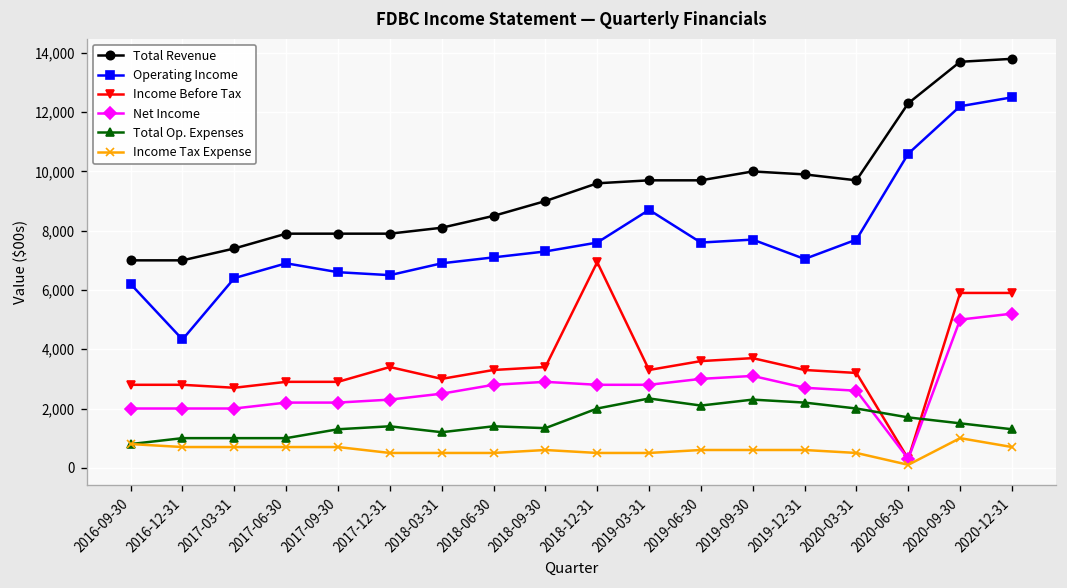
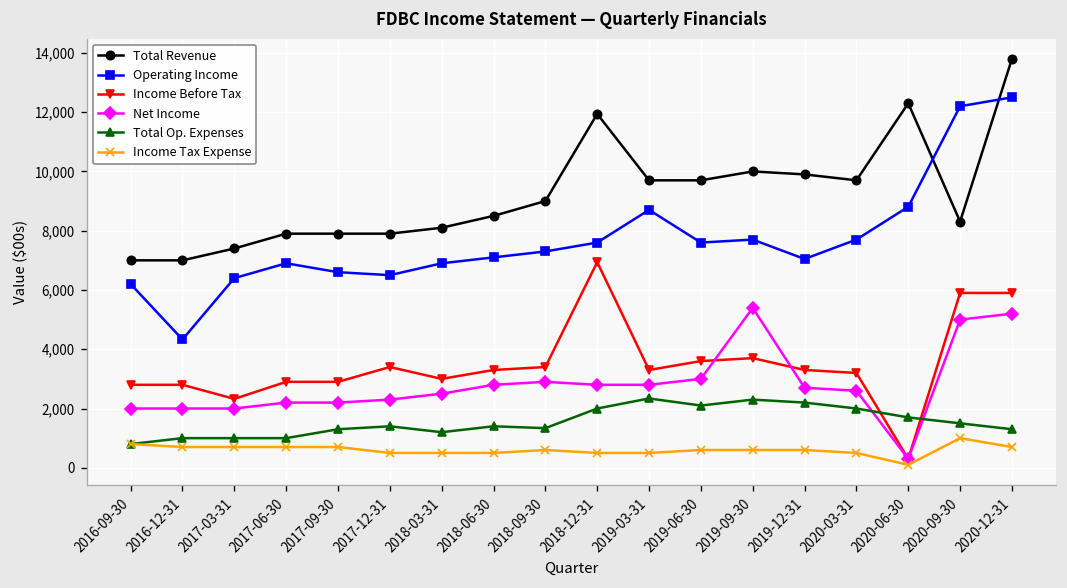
  {
    "Total Revenue": {
      "2016-09-30": "7,000",
      "2016-12-31": "7,000",
      "2017-03-31": "7,400",
      "2017-06-30": "7,900",
      "2017-09-30": "7,900",
      "2017-12-31": "7,900",
      "2018-03-31": "8,100",
      "2018-06-30": "8,500",
      "2018-09-30": "9,000",
-     "2018-12-31": "9,600",
+     "2018-12-31": "11,900",
      "2019-03-31": "9,700",
      "2019-06-30": "9,700",
      "2019-09-30": "10,000",
      "2019-12-31": "9,900",
      "2020-03-31": "9,700",
      "2020-06-30": "12,300",
-     "2020-09-30": "13,700",
+     "2020-09-30": "8,300",
      "2020-12-31": "13,800"
    },
    "Operating Income": {
      "2016-09-30": "6,200",
      "2016-12-31": "4,300",
      "2017-03-31": "6,400",
      "2017-06-30": "6,900",
      "2017-09-30": "6,600",
      "2017-12-31": "6,500",
      "2018-03-31": "6,900",
      "2018-06-30": "7,100",
      "2018-09-30": "7,300",
      "2018-12-31": "7,600",
      "2019-03-31": "8,700",
      "2019-06-30": "7,600",
      "2019-09-30": "7,700",
      "2019-12-31": "7,000",
      "2020-03-31": "7,700",
-     "2020-06-30": "10,600",
+     "2020-06-30": "8,800",
      "2020-09-30": "12,200",
      "2020-12-31": "12,500"
    },
    "Income Before Tax": {
      "2016-09-30": "2,800",
      "2016-12-31": "2,800",
-     "2017-03-31": "2,700",
+     "2017-03-31": "2,300",
      "2017-06-30": "2,900",
      "2017-09-30": "2,900",
      "2017-12-31": "3,400",
      "2018-03-31": "3,000",
      "2018-06-30": "3,300",
      "2018-09-30": "3,400",
      "2018-12-31": "6,900",
      "2019-03-31": "3,300",
      "2019-06-30": "3,600",
      "2019-09-30": "3,700",
      "2019-12-31": "3,300",
      "2020-03-31": "3,200",
      "2020-09-30": "5,900",
      "2020-12-31": "5,900"
    },
    "Net Income": {
      "2016-09-30": "2,000",
      "2016-12-31": "2,000",
      "2017-03-31": "2,000",
      "2017-06-30": "2,200",
      "2017-09-30": "2,200",
      "2017-12-31": "2,300",
      "2018-03-31": "2,500",
      "2018-06-30": "2,800",
      "2018-09-30": "2,900",
      "2018-12-31": "2,800",
      "2019-03-31": "2,800",
      "2019-06-30": "3,000",
-     "2019-09-30": "3,100",
+     "2019-09-30": "5,400",
      "2019-12-31": "2,700",
      "2020-03-31": "2,600",
      "2020-09-30": "5,000",
      "2020-12-31": "5,200"
    },
    "Total Op. Expenses": {
      "2016-12-31": "1,000",
      "2017-03-31": "1,000",
      "2017-06-30": "1,000",
      "2017-09-30": "1,300",
      "2017-12-31": "1,400",
      "2018-03-31": "1,200",
      "2018-06-30": "1,400",
      "2018-09-30": "1,300",
      "2018-12-31": "2,000",
      "2019-03-31": "2,300",
      "2019-06-30": "2,100",
      "2019-09-30": "2,300",
      "2019-12-31": "2,200",
      "2020-03-31": "2,000",
      "2020-06-30": "1,700",
      "2020-09-30": "1,500",
      "2020-12-31": "1,300"
    },
    "Income Tax Expense": {
      "2016-12-31": "700",
      "2017-03-31": "700",
      "2017-06-30": "700",
      "2017-09-30": "700",
      "2017-12-31": "500",
      "2018-03-31": "500",
      "2018-06-30": "500",
      "2018-09-30": "600",
      "2018-12-31": "500",
      "2019-03-31": "500",
      "2019-06-30": "600",
      "2019-09-30": "600",
      "2019-12-31": "600",
      "2020-03-31": "500",
      "2020-06-30": "100",
      "2020-09-30": "1,000",
      "2020-12-31": "700"
    }
  }
